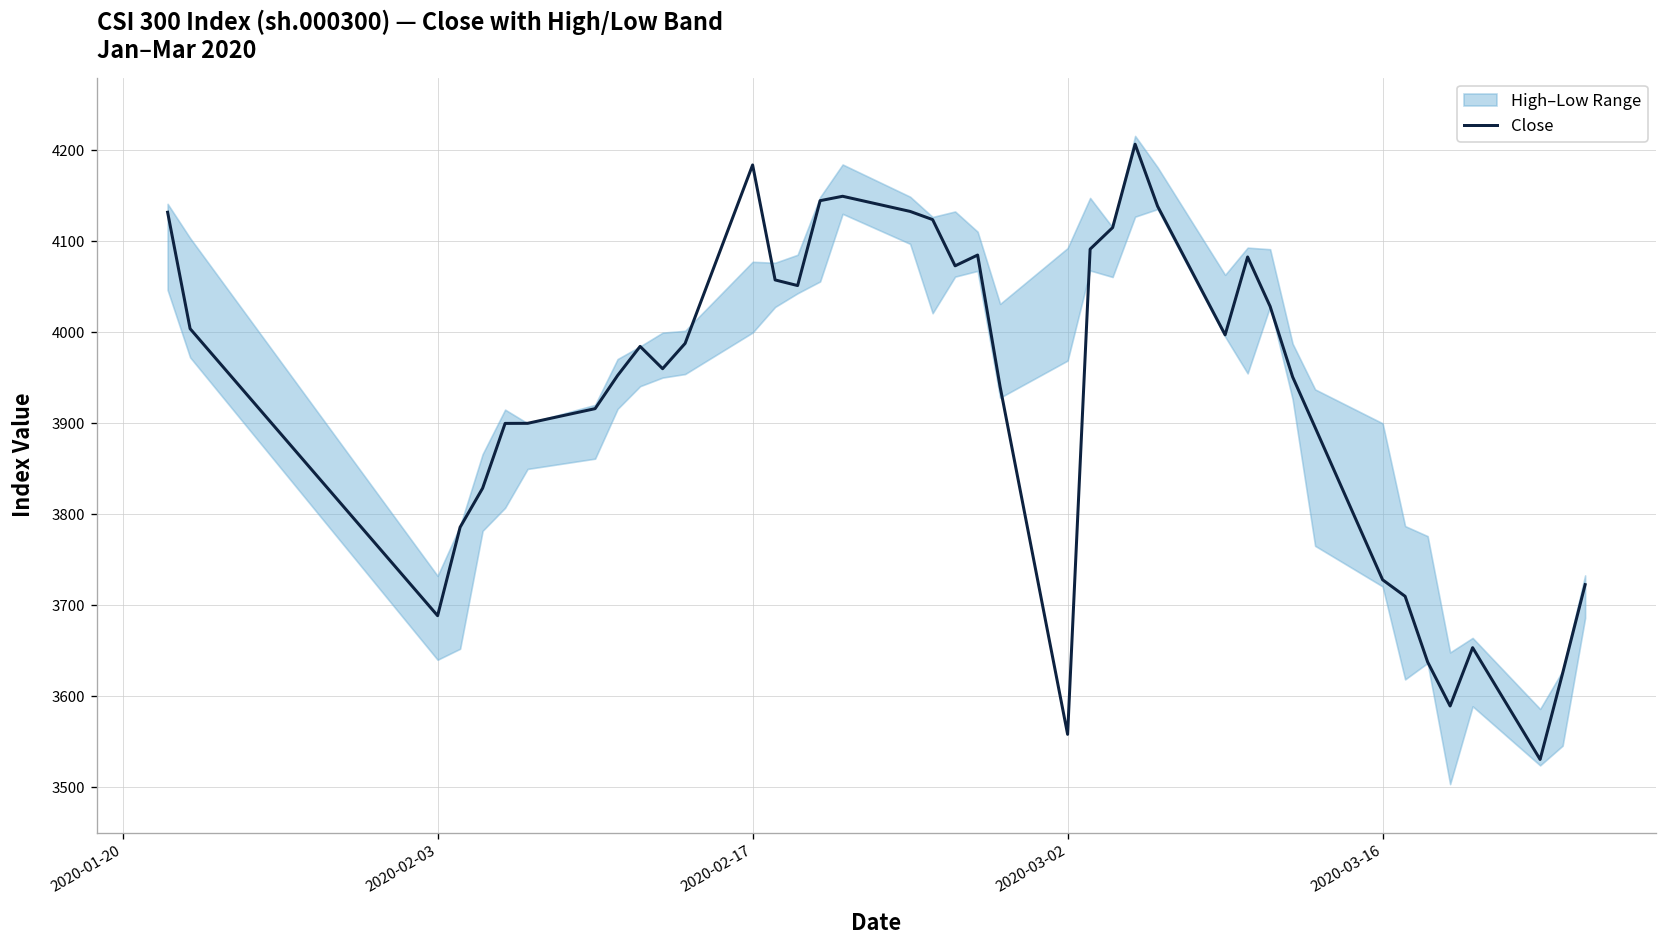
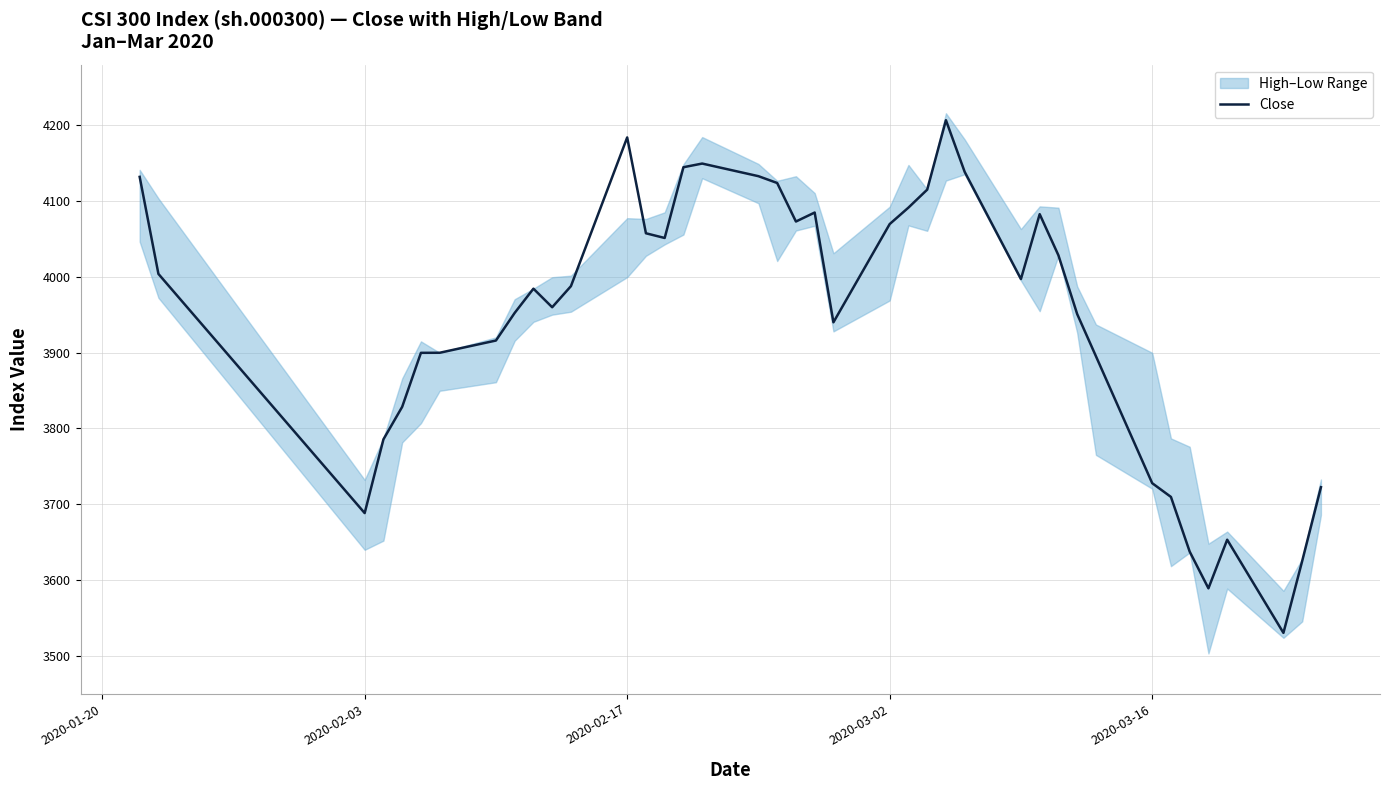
  {
    "Close": {
      "2020-02-03": 3690,
      "2020-02-17": 4180,
-     "2020-03-02": 3560,
+     "2020-03-02": 4070,
      "2020-03-16": 3730
    }
  }
